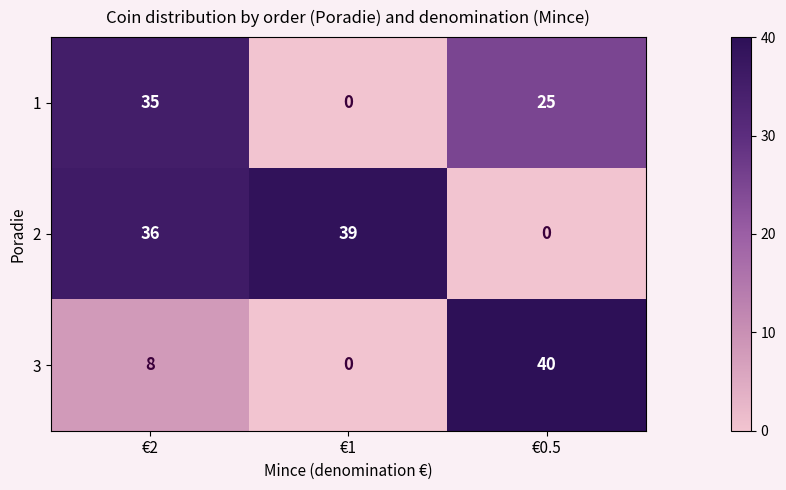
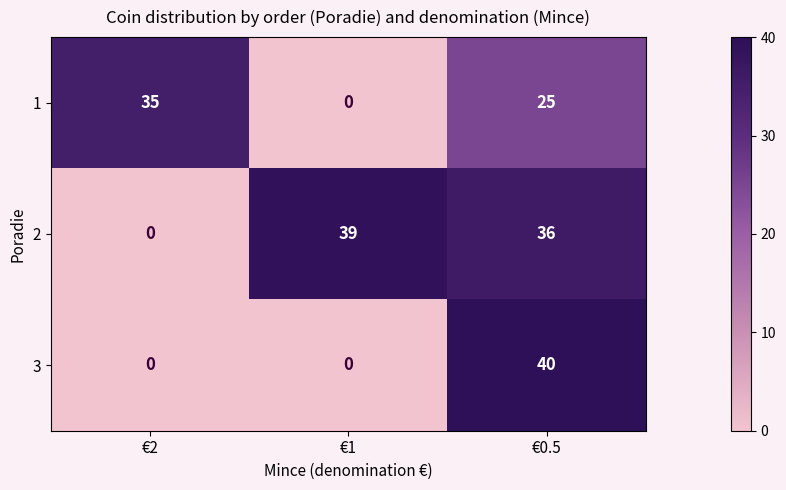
  {
    "2": {
-     "€2": 36,
-     "€0.5": 0
+     "€2": 0,
+     "€0.5": 36
    },
    "3": {
-     "€2": 8
+     "€2": 0
    }
  }
